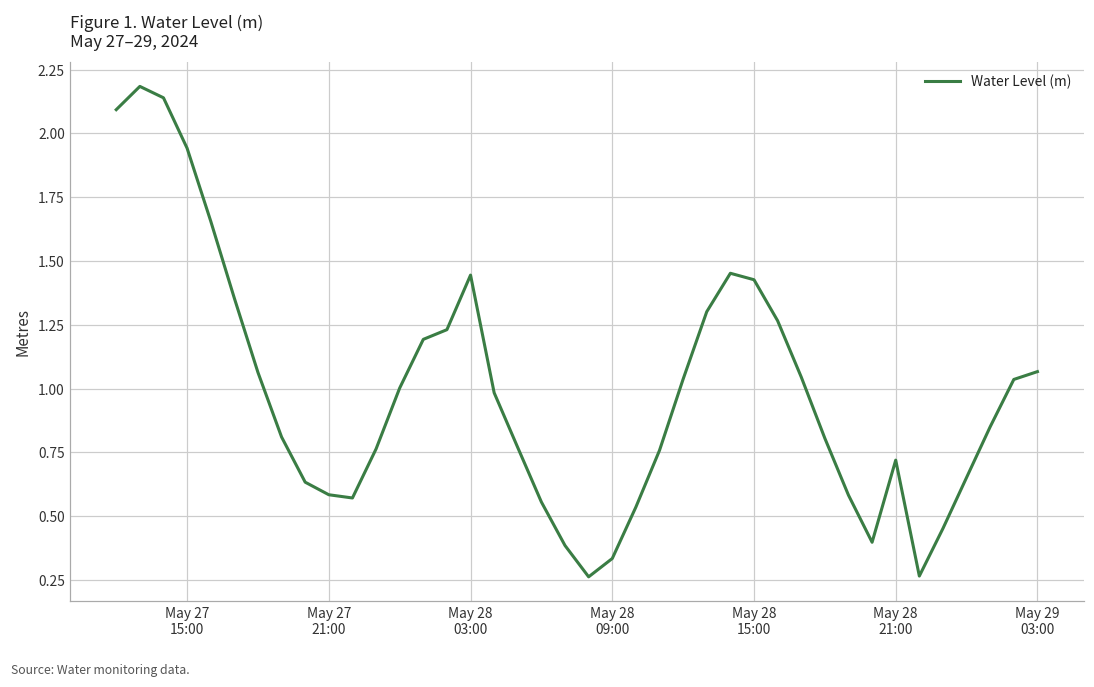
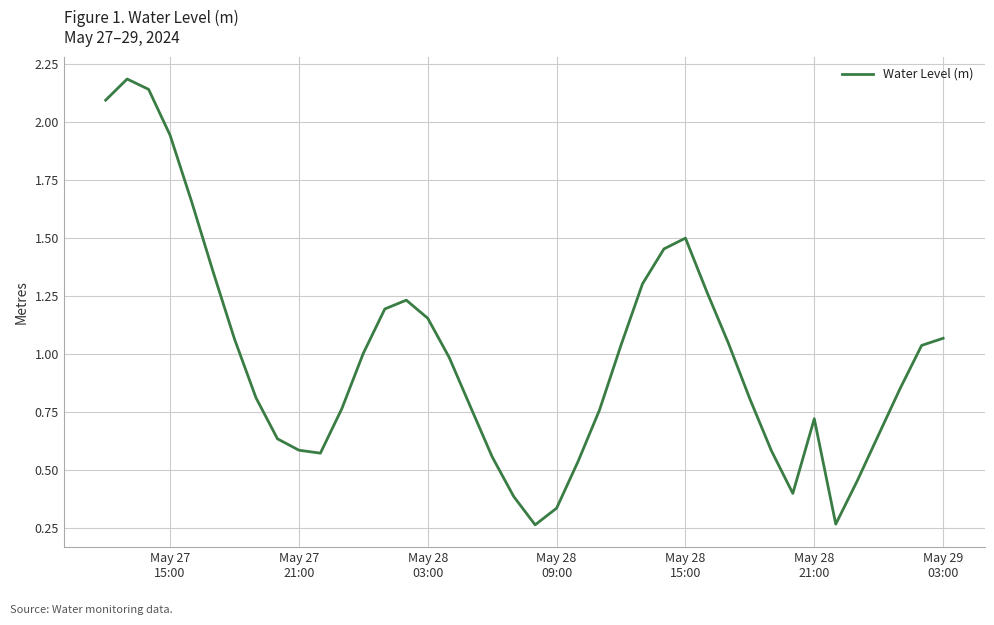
  {
    "May 27 15:00": 1.94,
    "May 27 21:00": 0.58,
-   "May 28 03:00": 1.44,
+   "May 28 03:00": 1.15,
    "May 28 09:00": 0.33,
-   "May 28 15:00": 1.43,
+   "May 28 15:00": 1.50,
    "May 28 21:00": 0.72,
    "May 29 03:00": 1.07
  }
